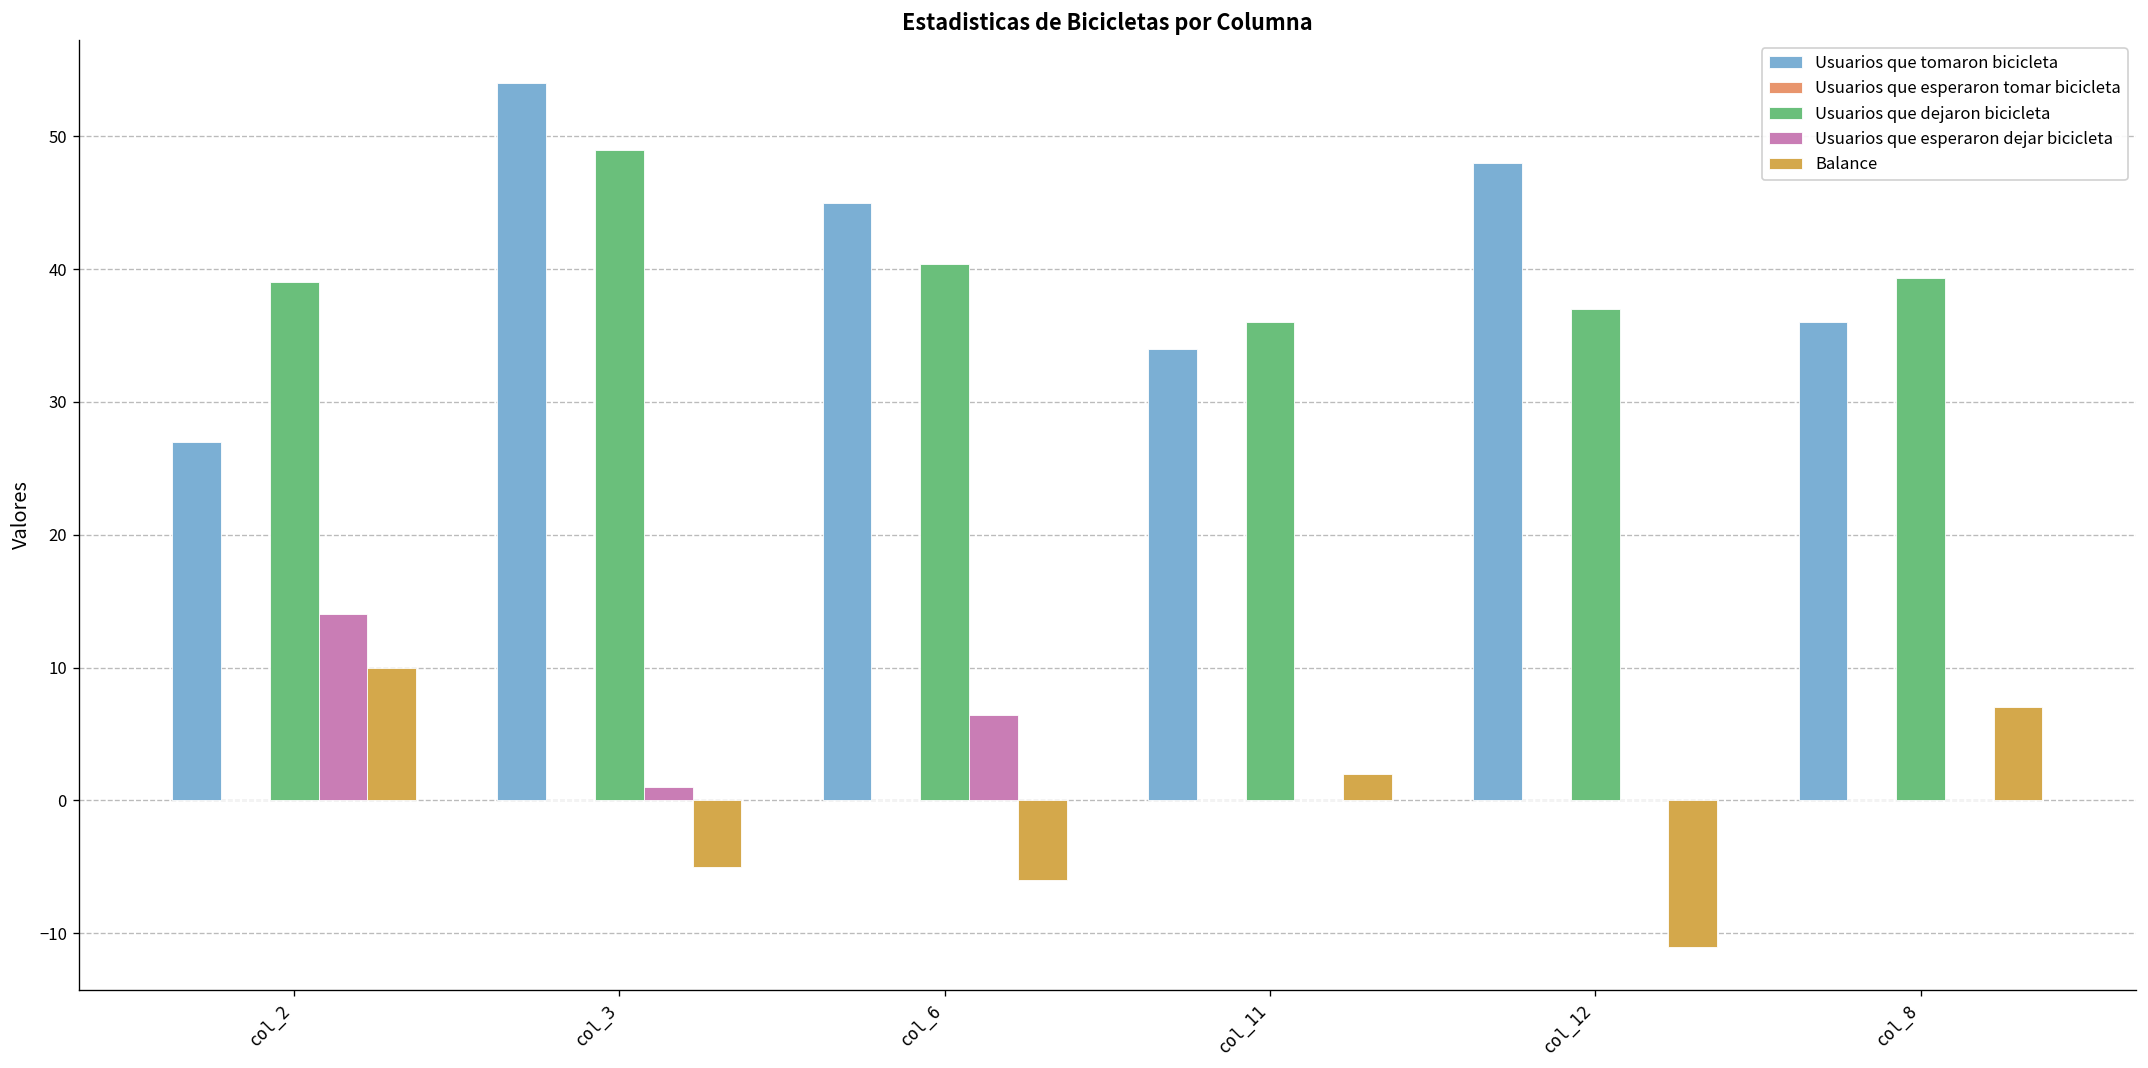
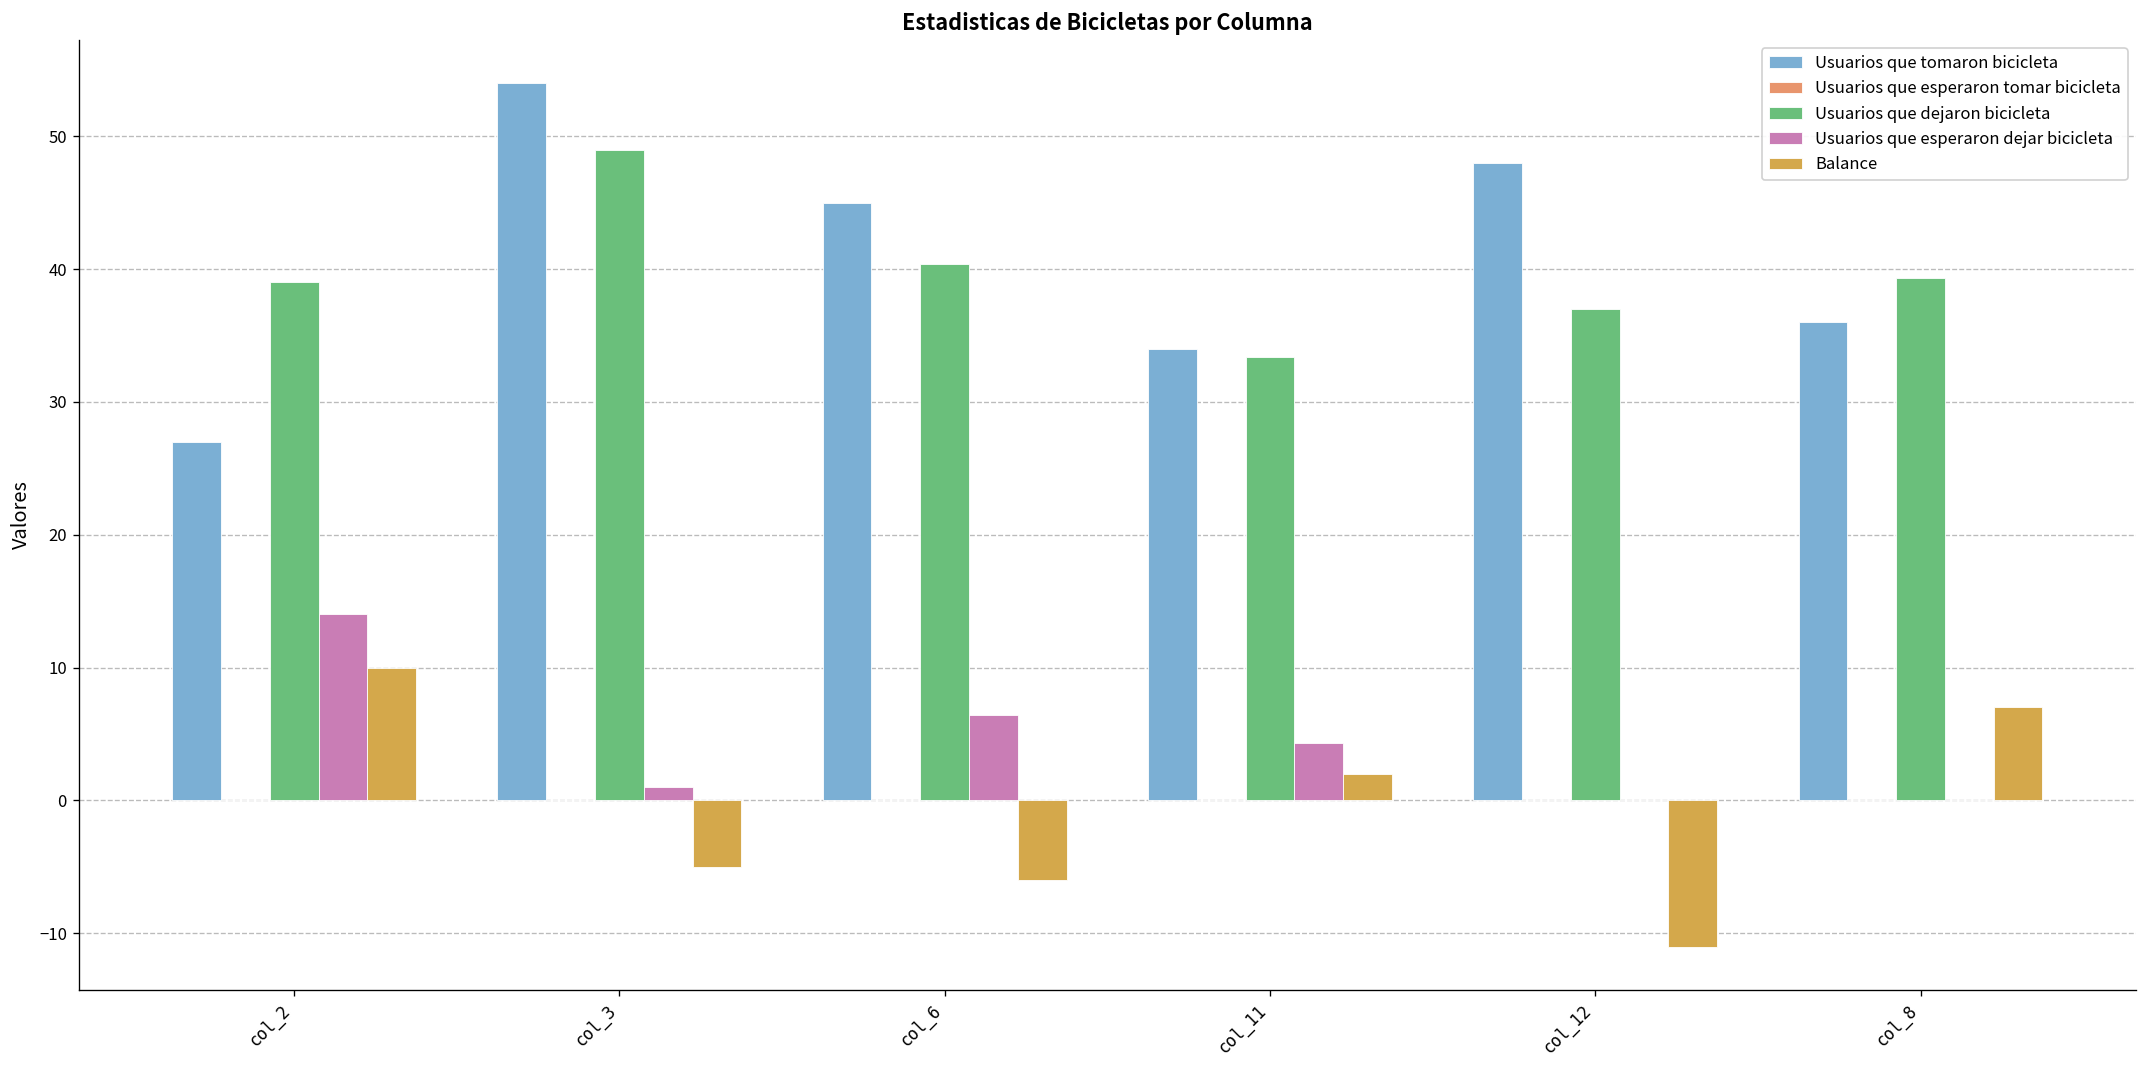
  {
    "Usuarios que tomaron bicicleta": {
      "col_2": 27.0,
      "col_3": 54.0,
      "col_6": 45.0,
      "col_11": 34.0,
      "col_12": 48.0,
      "col_8": 36.0
    },
    "Usuarios que dejaron bicicleta": {
      "col_2": 39.0,
      "col_3": 49.0,
      "col_6": 40.4,
-     "col_11": 36.0,
+     "col_11": 33.4,
      "col_12": 37.0,
      "col_8": 39.3
    },
    "Usuarios que esperaron dejar bicicleta": {
      "col_2": 14.0,
      "col_3": 1.0,
      "col_6": 6.4,
-     "col_11": 0.0,
+     "col_11": 4.3,
      "col_12": 0.0,
      "col_8": 0.0
    }
  }
